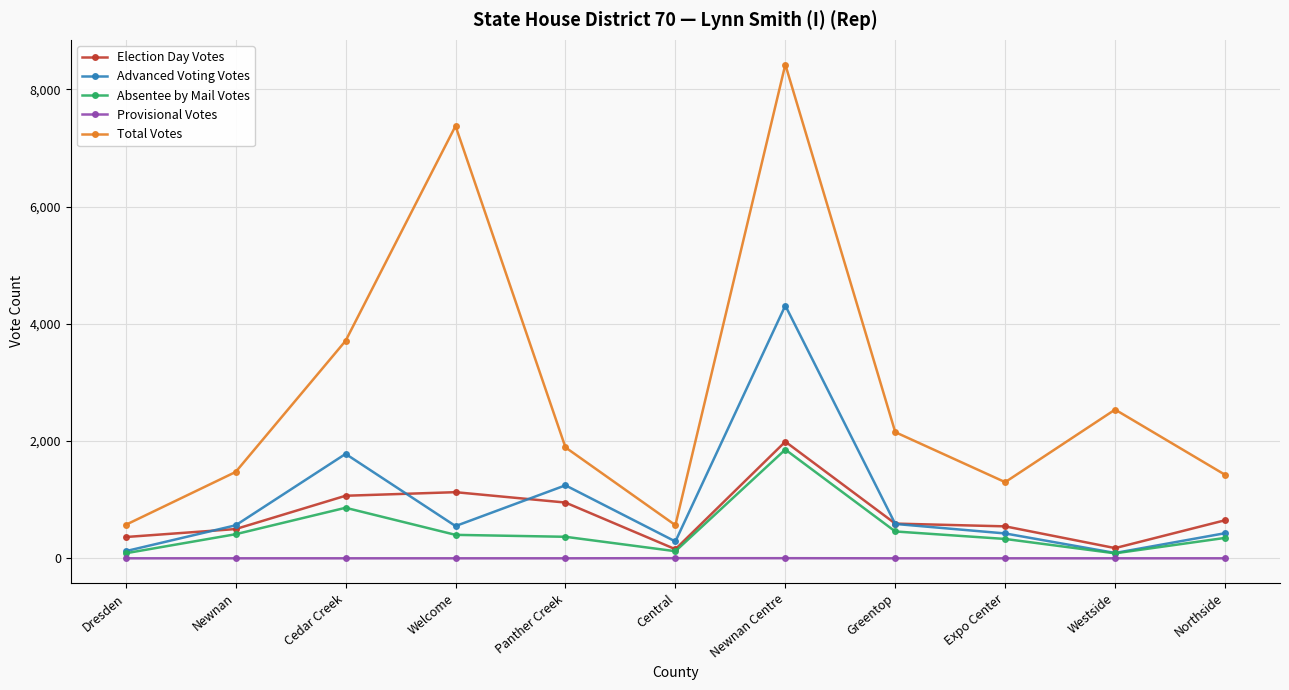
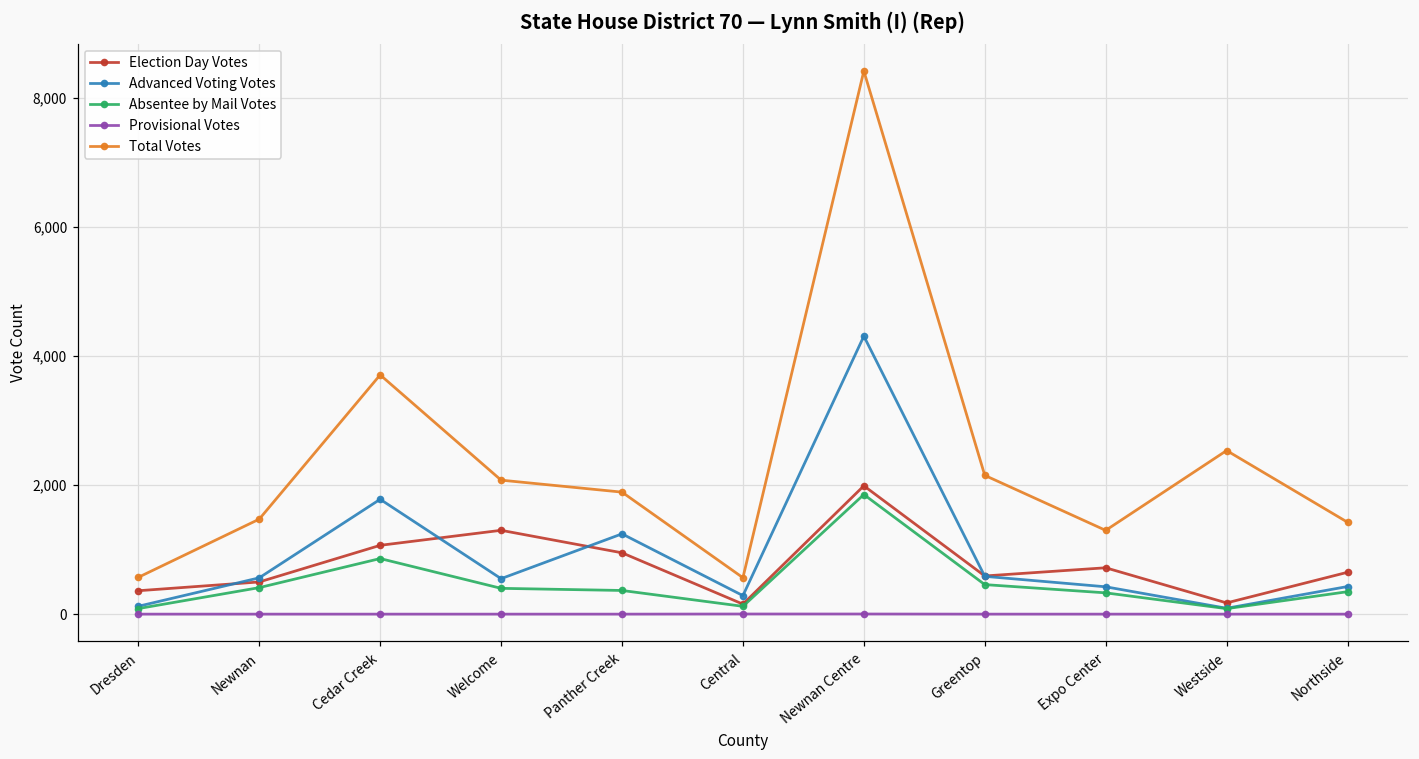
  {
    "Election Day Votes": {
      "Dresden": "400",
      "Newnan": "500",
      "Cedar Creek": "1,100",
-     "Welcome": "1,100",
+     "Welcome": "1,300",
      "Panther Creek": "1,000",
      "Newnan Centre": "2,000",
-     "Expo Center": "500",
+     "Expo Center": "700",
      "Westside": "200",
      "Northside": "600"
    },
    "Advanced Voting Votes": {
      "Newnan": "600",
      "Cedar Creek": "1,800",
      "Welcome": "600",
      "Panther Creek": "1,200",
      "Central": "300",
      "Newnan Centre": "4,300",
      "Expo Center": "400",
      "Northside": "400"
    },
    "Absentee by Mail Votes": {
      "Newnan": "400",
      "Cedar Creek": "900",
      "Welcome": "400",
      "Panther Creek": "400",
      "Newnan Centre": "1,900",
      "Greentop": "500",
      "Expo Center": "300",
      "Northside": "300"
    },
    "Provisional Votes": {
      "Dresden": "0",
      "Newnan": "0",
      "Cedar Creek": "0",
      "Welcome": "0",
      "Panther Creek": "0",
      "Central": "0",
      "Newnan Centre": "0",
      "Greentop": "0",
      "Expo Center": "0",
      "Westside": "0",
      "Northside": "0"
    },
    "Total Votes": {
      "Dresden": "600",
      "Newnan": "1,500",
      "Cedar Creek": "3,700",
-     "Welcome": "7,400",
+     "Welcome": "2,100",
      "Panther Creek": "1,900",
      "Central": "600",
      "Newnan Centre": "8,400",
      "Greentop": "2,200",
      "Expo Center": "1,300",
      "Westside": "2,500",
      "Northside": "1,400"
    }
  }
